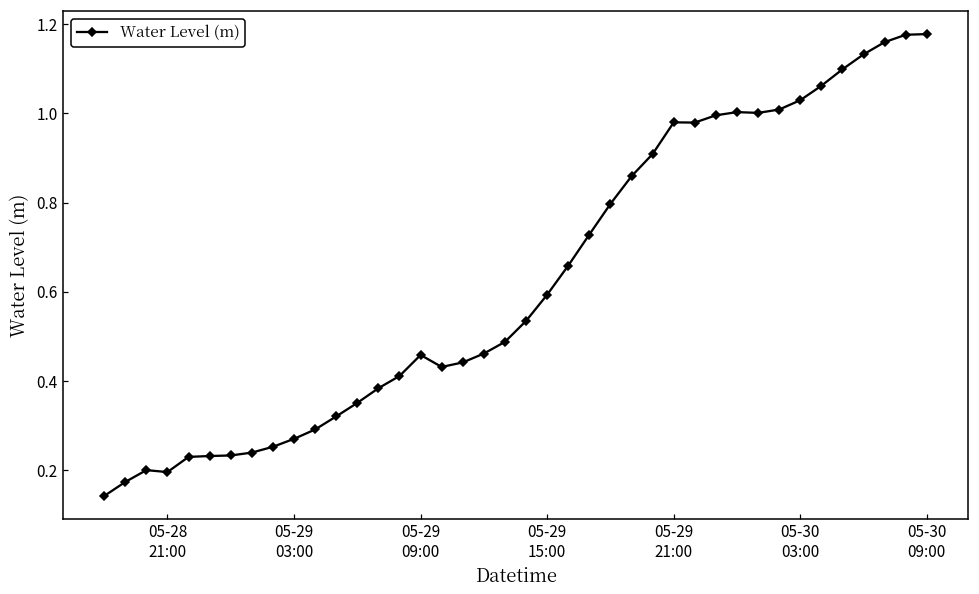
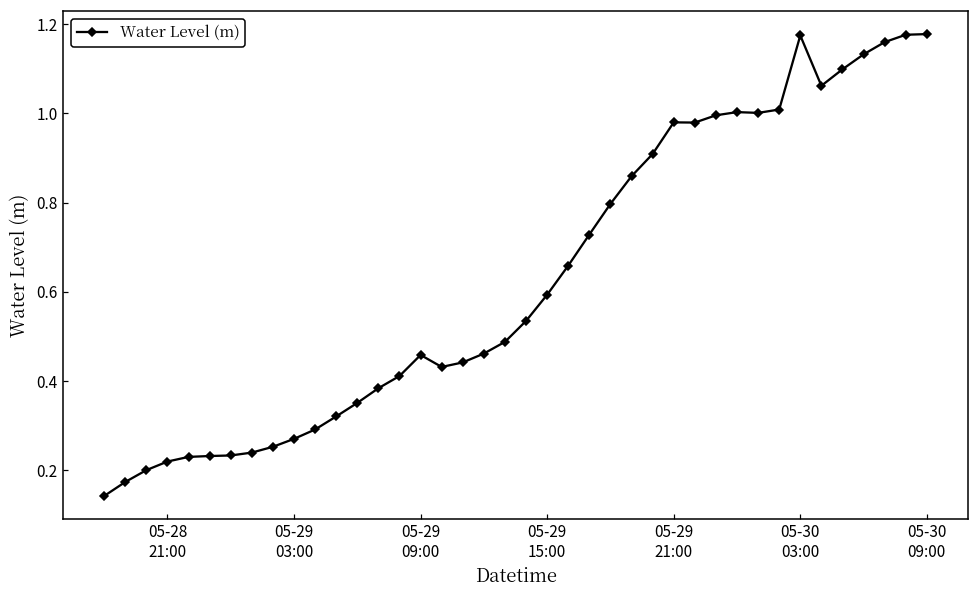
  {
-   "05-28 21:00": 0.20,
+   "05-28 21:00": 0.22,
    "05-29 03:00": 0.27,
    "05-29 09:00": 0.46,
    "05-29 15:00": 0.59,
    "05-29 21:00": 0.98,
-   "05-30 03:00": 1.03,
+   "05-30 03:00": 1.17,
    "05-30 09:00": 1.18
  }
